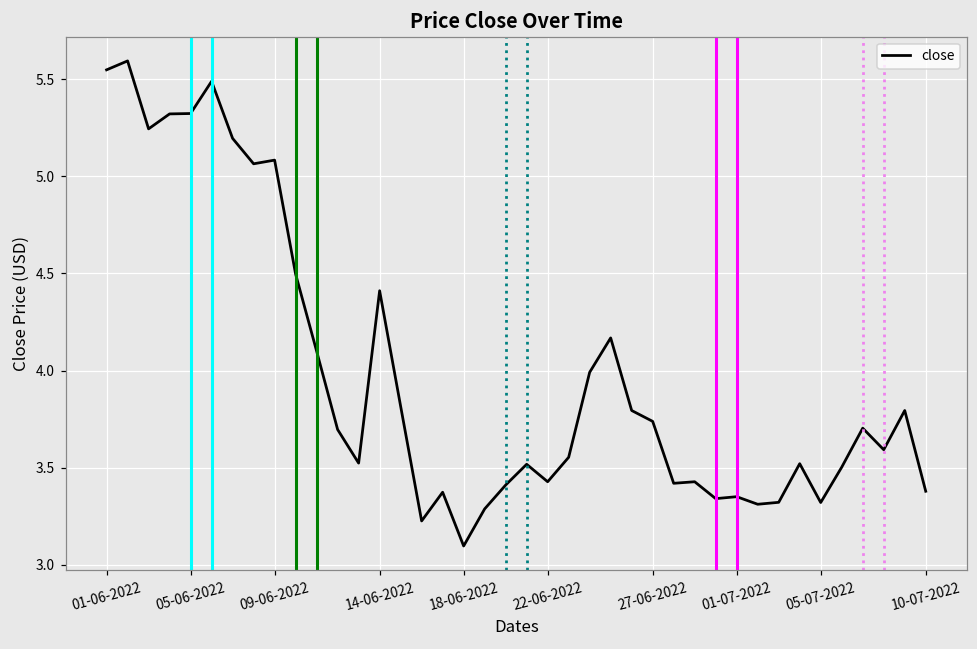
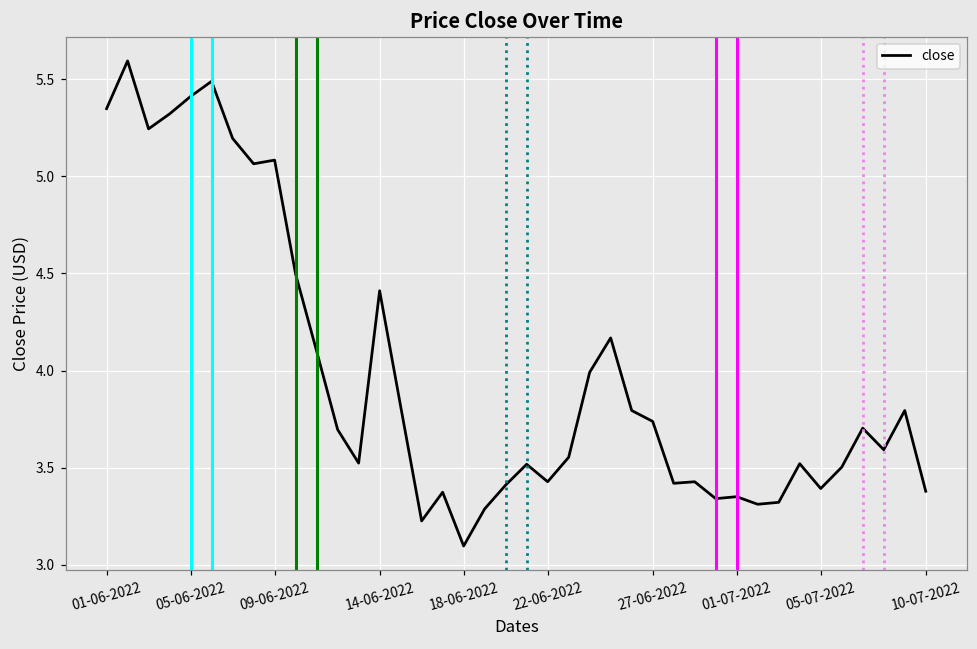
  {
-   "01-06-2022": 5.55,
-   "05-06-2022": 5.32,
+   "01-06-2022": 5.35,
+   "05-06-2022": 5.41,
    "09-06-2022": 5.08,
    "14-06-2022": 4.41,
    "18-06-2022": 3.10,
    "22-06-2022": 3.43,
    "27-06-2022": 3.74,
    "01-07-2022": 3.35,
-   "05-07-2022": 3.32,
+   "05-07-2022": 3.39,
    "10-07-2022": 3.38
  }
